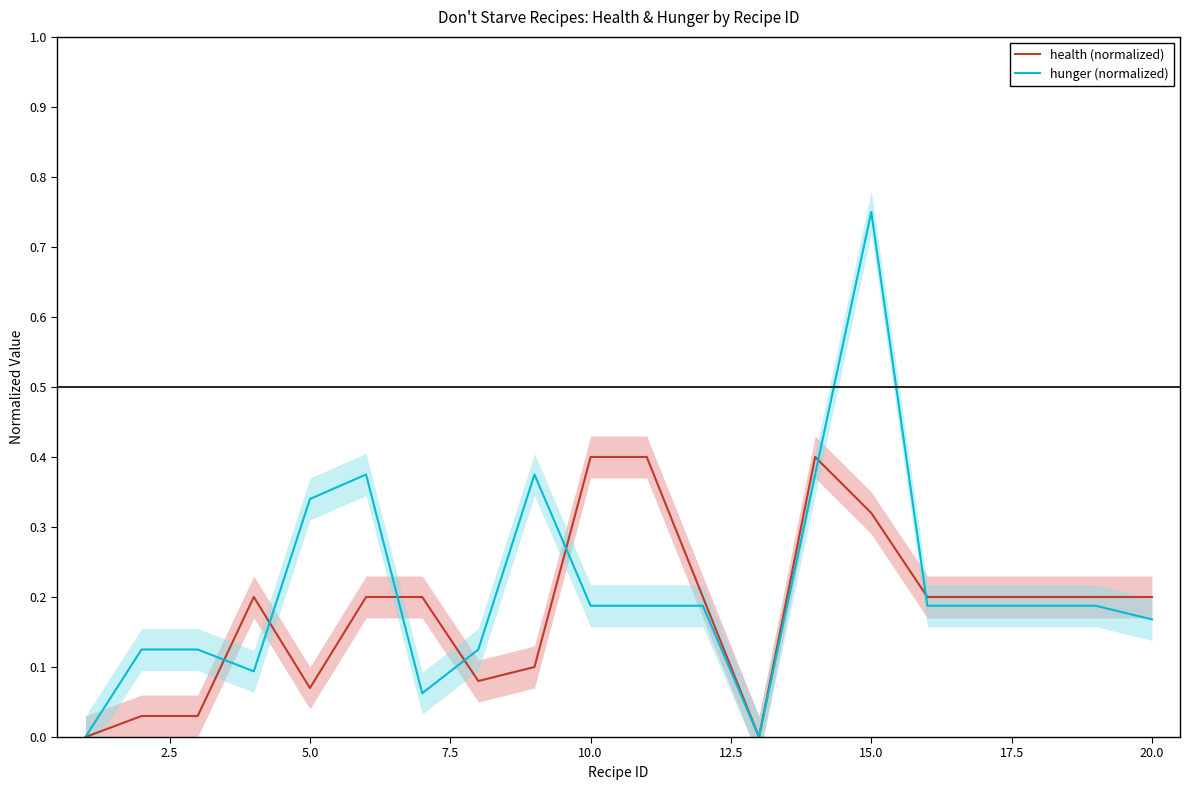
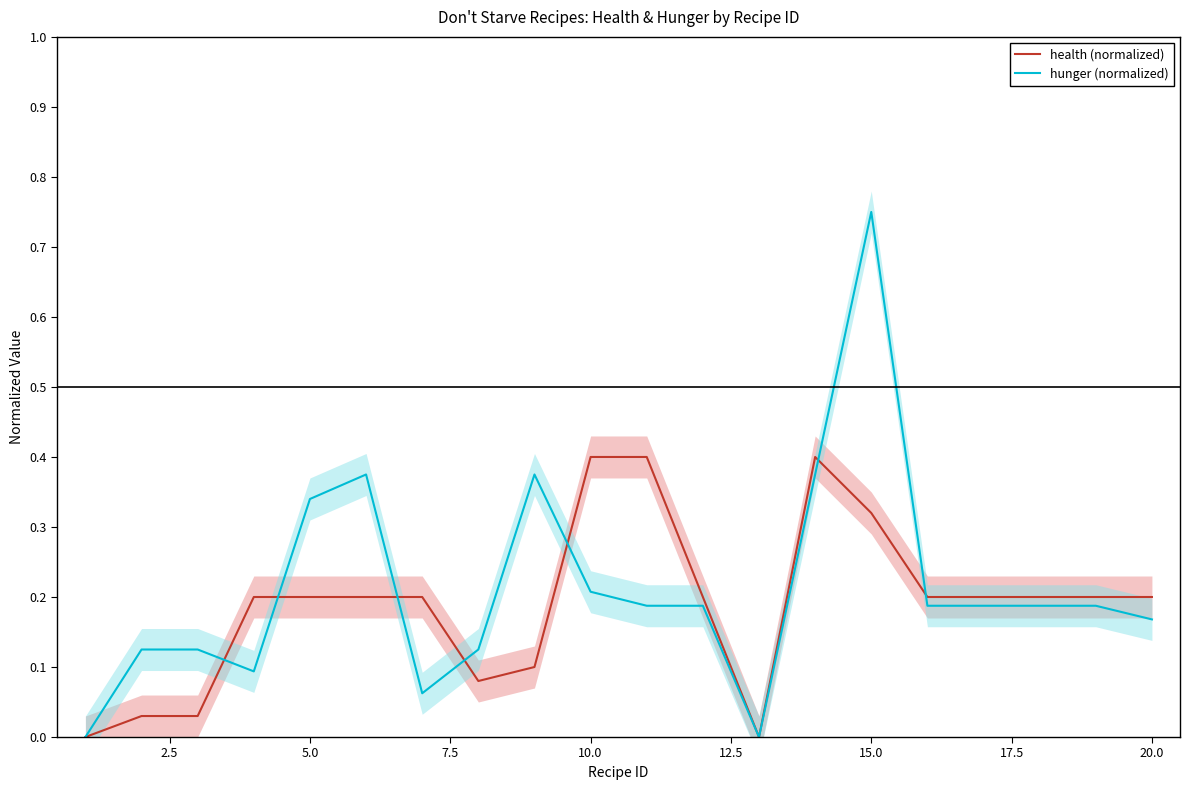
  {
    "health (normalized)": {
-     "5.0": 0.07,
+     "5.0": 0.20,
      "10.0": 0.40,
      "15.0": 0.32
    },
    "hunger (normalized)": {
      "5.0": 0.34,
-     "10.0": 0.19,
+     "10.0": 0.21,
      "15.0": 0.75,
      "20.0": 0.17
    }
  }
